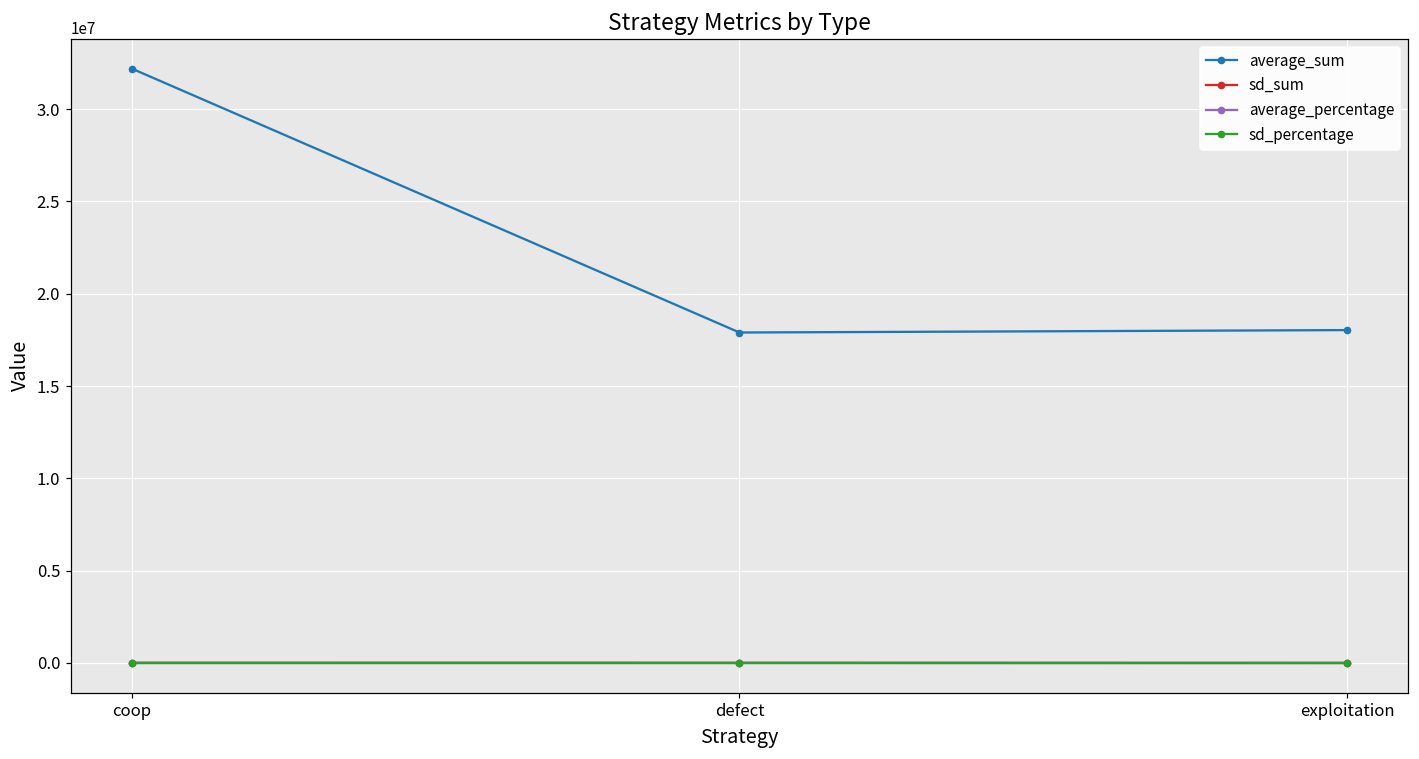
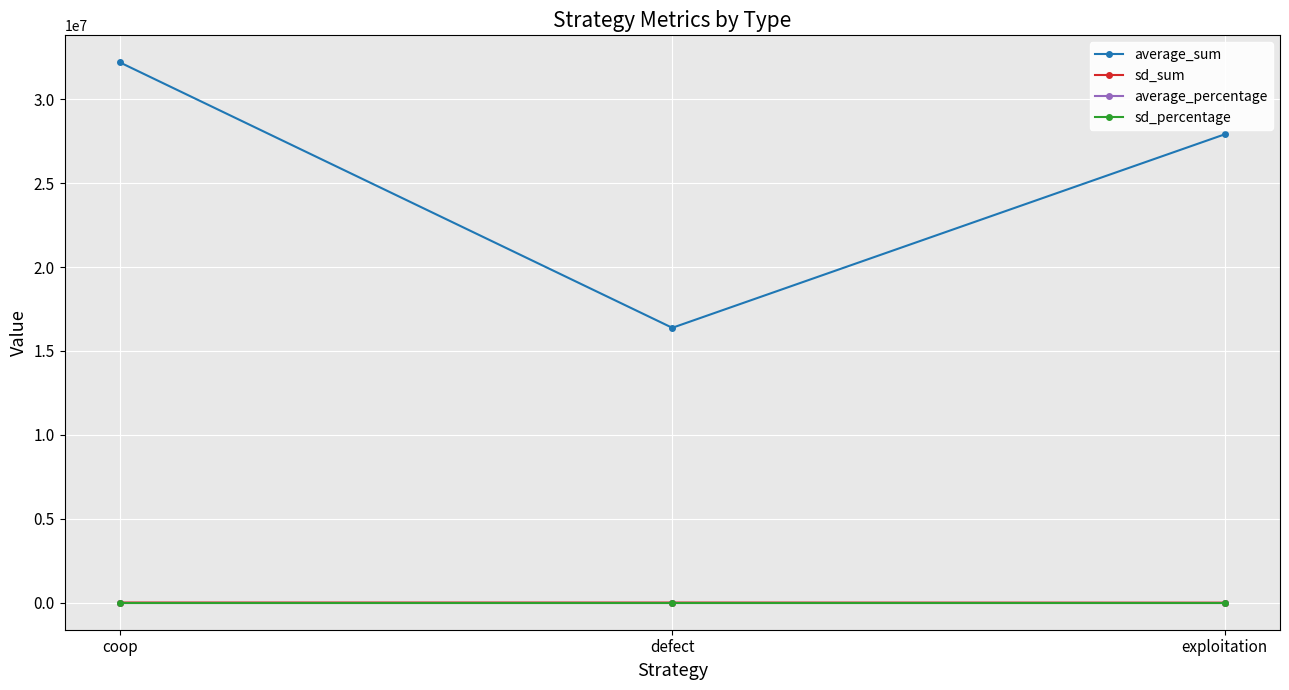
  {
    "average_sum": {
      "coop": 32200000,
-     "defect": 17900000,
-     "exploitation": 18000000
+     "defect": 16400000,
+     "exploitation": 27900000
    }
  }
